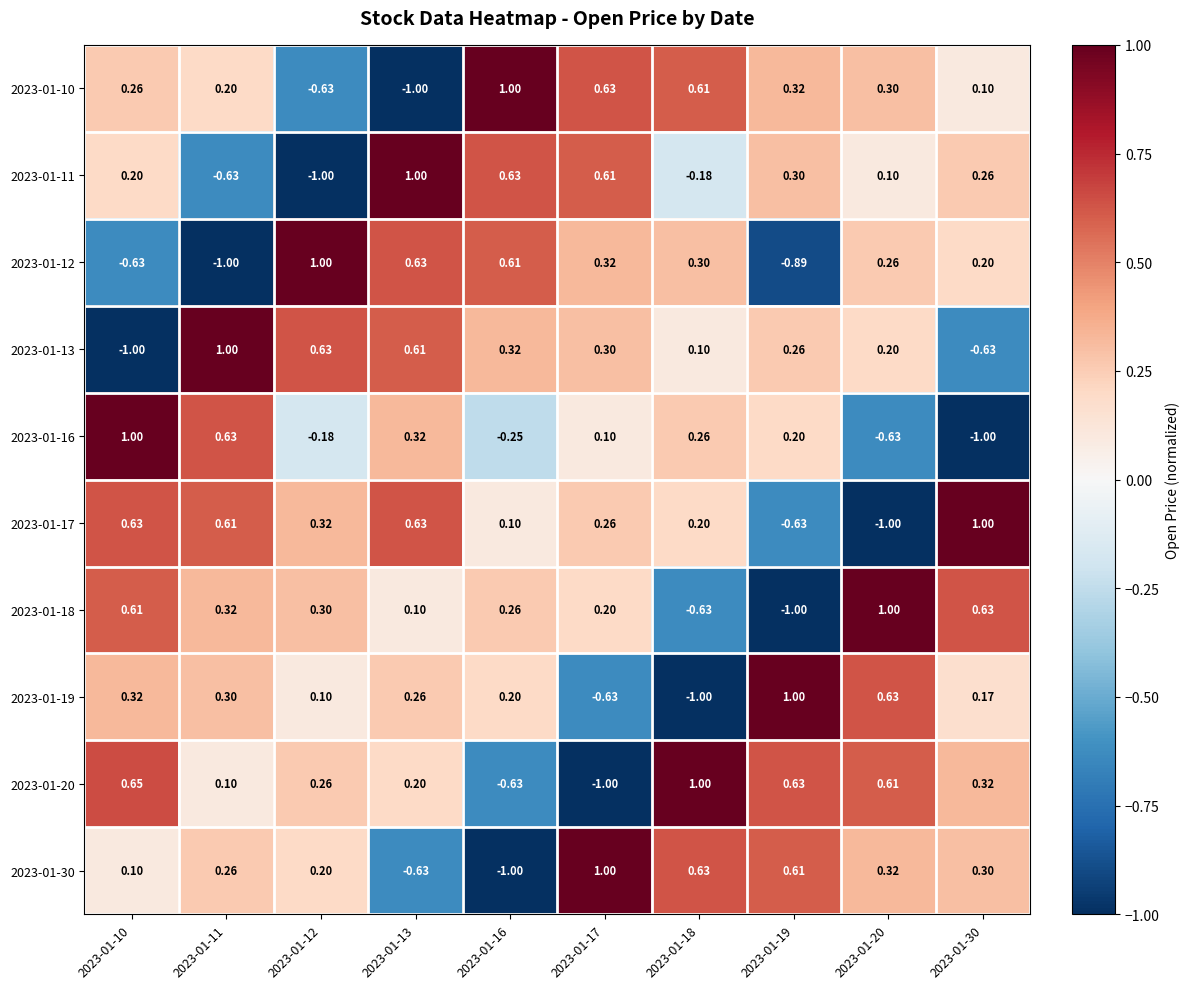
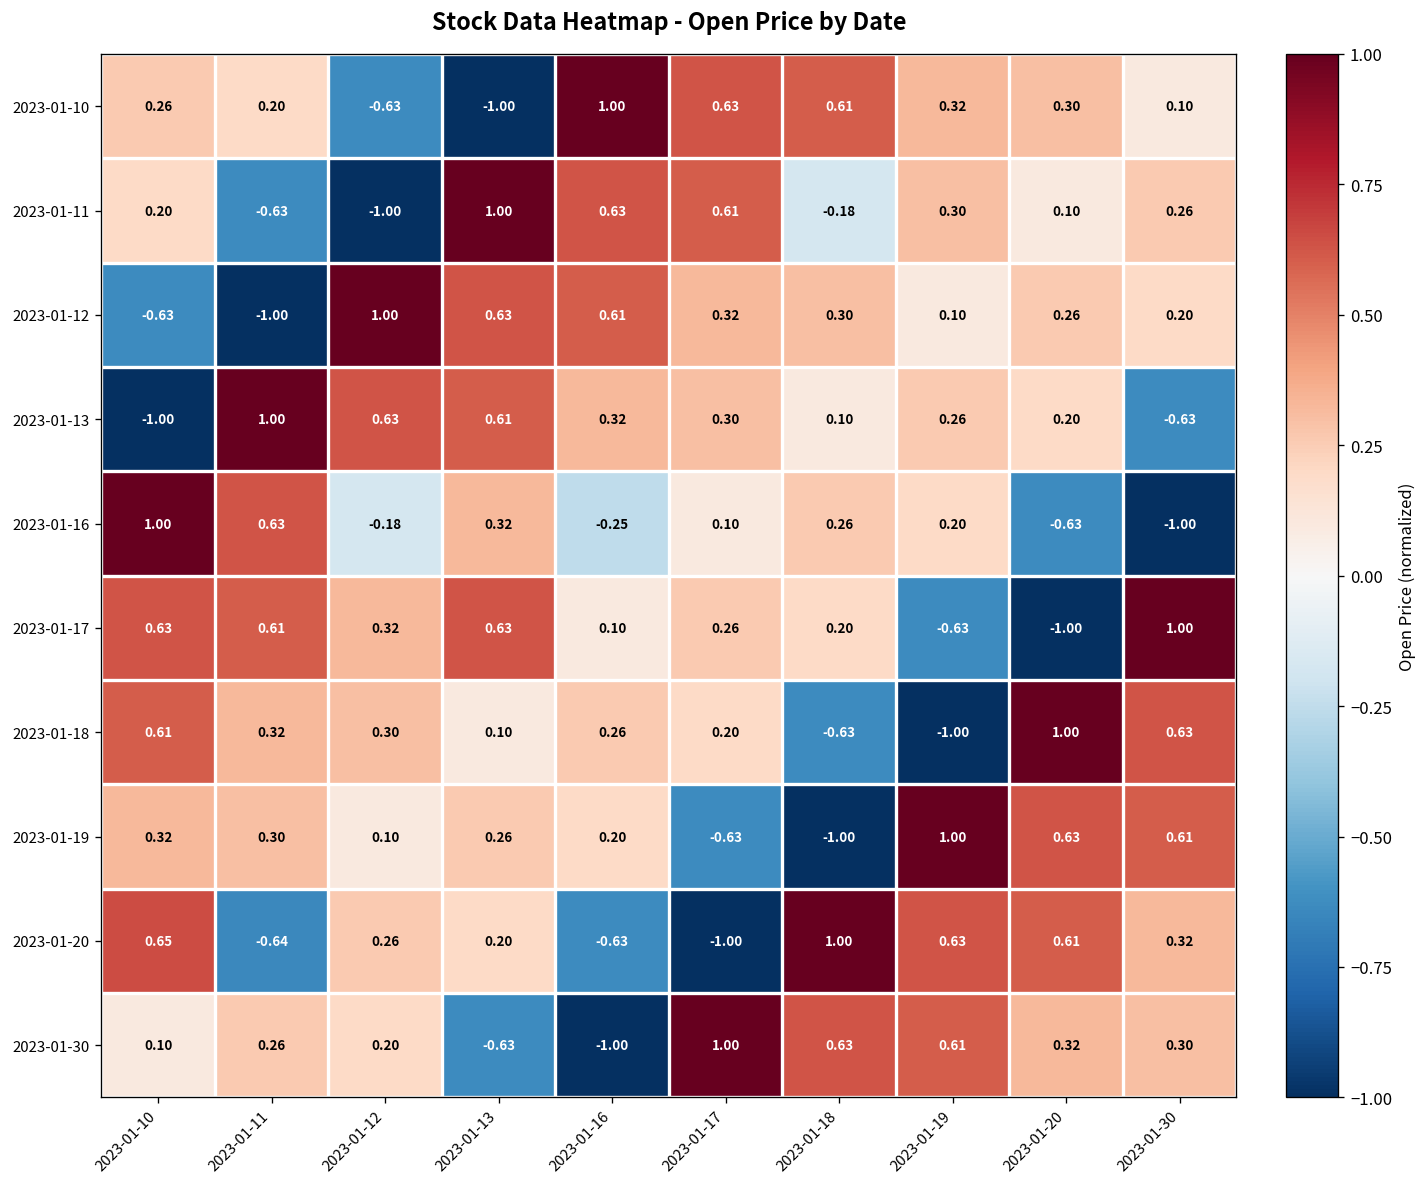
  {
    "2023-01-10": {
      "2023-01-10": 0.26,
      "2023-01-11": 0.20,
      "2023-01-12": -0.63,
      "2023-01-13": -1.00,
      "2023-01-16": 1.00,
      "2023-01-17": 0.63,
      "2023-01-18": 0.61,
      "2023-01-19": 0.32,
      "2023-01-20": 0.30,
      "2023-01-30": 0.10
    },
    "2023-01-11": {
      "2023-01-10": 0.20,
      "2023-01-11": -0.63,
      "2023-01-12": -1.00,
      "2023-01-13": 1.00,
      "2023-01-16": 0.63,
      "2023-01-17": 0.61,
      "2023-01-18": -0.18,
      "2023-01-19": 0.30,
      "2023-01-20": 0.10,
      "2023-01-30": 0.26
    },
    "2023-01-12": {
      "2023-01-10": -0.63,
      "2023-01-11": -1.00,
      "2023-01-12": 1.00,
      "2023-01-13": 0.63,
      "2023-01-16": 0.61,
      "2023-01-17": 0.32,
      "2023-01-18": 0.30,
-     "2023-01-19": -0.89,
+     "2023-01-19": 0.10,
      "2023-01-20": 0.26,
      "2023-01-30": 0.20
    },
    "2023-01-13": {
      "2023-01-10": -1.00,
      "2023-01-11": 1.00,
      "2023-01-12": 0.63,
      "2023-01-13": 0.61,
      "2023-01-16": 0.32,
      "2023-01-17": 0.30,
      "2023-01-18": 0.10,
      "2023-01-19": 0.26,
      "2023-01-20": 0.20,
      "2023-01-30": -0.63
    },
    "2023-01-16": {
      "2023-01-10": 1.00,
      "2023-01-11": 0.63,
      "2023-01-12": -0.18,
      "2023-01-13": 0.32,
      "2023-01-16": -0.25,
      "2023-01-17": 0.10,
      "2023-01-18": 0.26,
      "2023-01-19": 0.20,
      "2023-01-20": -0.63,
      "2023-01-30": -1.00
    },
    "2023-01-17": {
      "2023-01-10": 0.63,
      "2023-01-11": 0.61,
      "2023-01-12": 0.32,
      "2023-01-13": 0.63,
      "2023-01-16": 0.10,
      "2023-01-17": 0.26,
      "2023-01-18": 0.20,
      "2023-01-19": -0.63,
      "2023-01-20": -1.00,
      "2023-01-30": 1.00
    },
    "2023-01-18": {
      "2023-01-10": 0.61,
      "2023-01-11": 0.32,
      "2023-01-12": 0.30,
      "2023-01-13": 0.10,
      "2023-01-16": 0.26,
      "2023-01-17": 0.20,
      "2023-01-18": -0.63,
      "2023-01-19": -1.00,
      "2023-01-20": 1.00,
      "2023-01-30": 0.63
    },
    "2023-01-19": {
      "2023-01-10": 0.32,
      "2023-01-11": 0.30,
      "2023-01-12": 0.10,
      "2023-01-13": 0.26,
      "2023-01-16": 0.20,
      "2023-01-17": -0.63,
      "2023-01-18": -1.00,
      "2023-01-19": 1.00,
      "2023-01-20": 0.63,
-     "2023-01-30": 0.17
+     "2023-01-30": 0.61
    },
    "2023-01-20": {
      "2023-01-10": 0.65,
-     "2023-01-11": 0.10,
+     "2023-01-11": -0.64,
      "2023-01-12": 0.26,
      "2023-01-13": 0.20,
      "2023-01-16": -0.63,
      "2023-01-17": -1.00,
      "2023-01-18": 1.00,
      "2023-01-19": 0.63,
      "2023-01-20": 0.61,
      "2023-01-30": 0.32
    },
    "2023-01-30": {
      "2023-01-10": 0.10,
      "2023-01-11": 0.26,
      "2023-01-12": 0.20,
      "2023-01-13": -0.63,
      "2023-01-16": -1.00,
      "2023-01-17": 1.00,
      "2023-01-18": 0.63,
      "2023-01-19": 0.61,
      "2023-01-20": 0.32,
      "2023-01-30": 0.30
    }
  }
